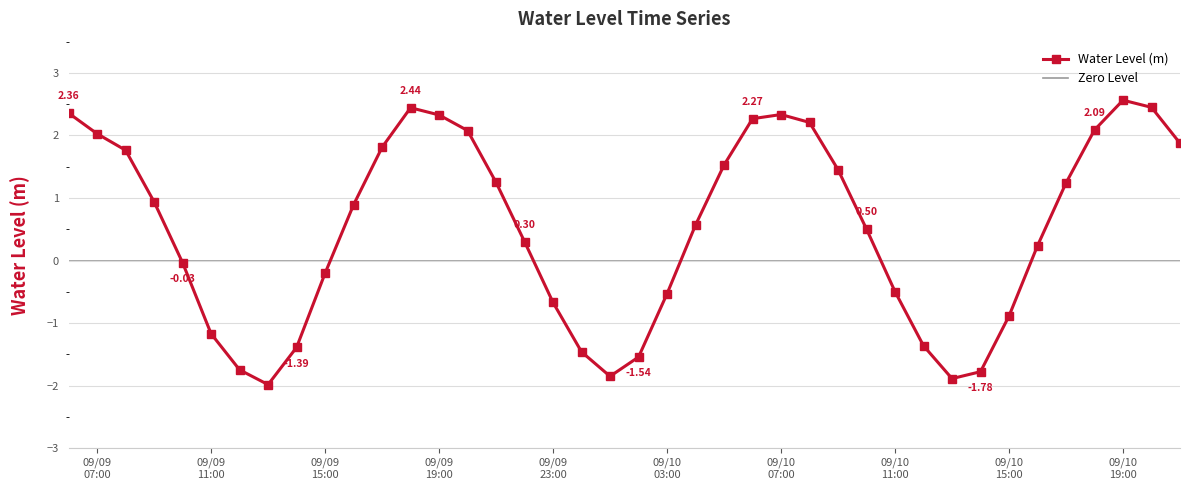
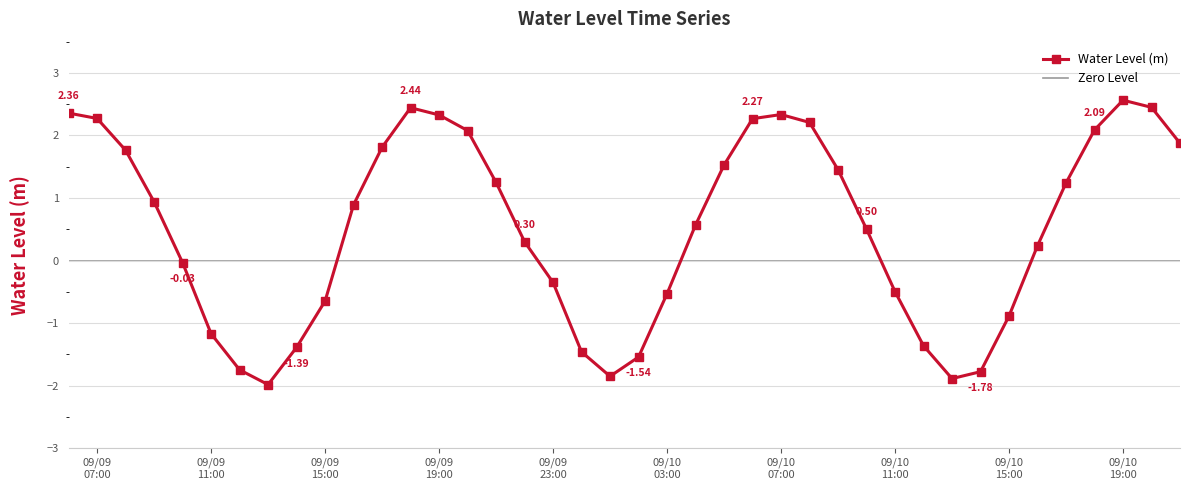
  {
-   "09/09 07:00": 2.0,
+   "09/09 07:00": 2.3,
    "09/09 11:00": -1.2,
-   "09/09 15:00": -0.2,
+   "09/09 15:00": -0.6,
    "09/09 19:00": 2.3,
-   "09/09 23:00": -0.7,
+   "09/09 23:00": -0.4,
    "09/10 03:00": -0.5,
    "09/10 07:00": 2.3,
    "09/10 11:00": -0.5,
    "09/10 15:00": -0.9,
    "09/10 19:00": 2.6
  }
